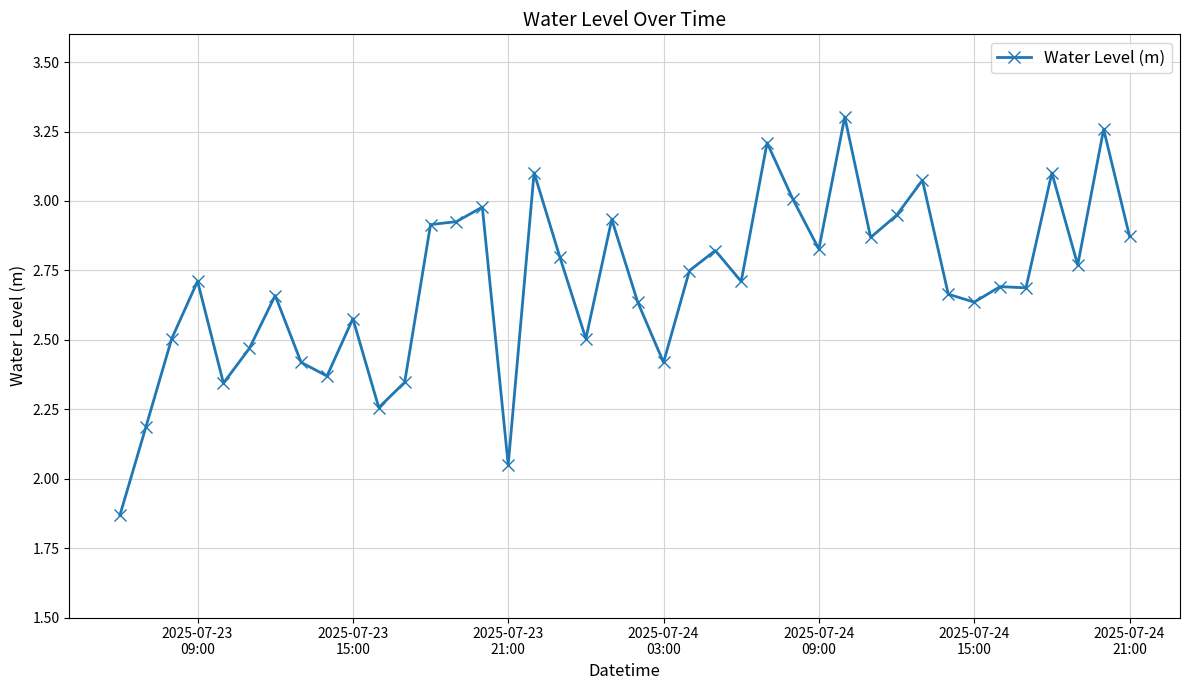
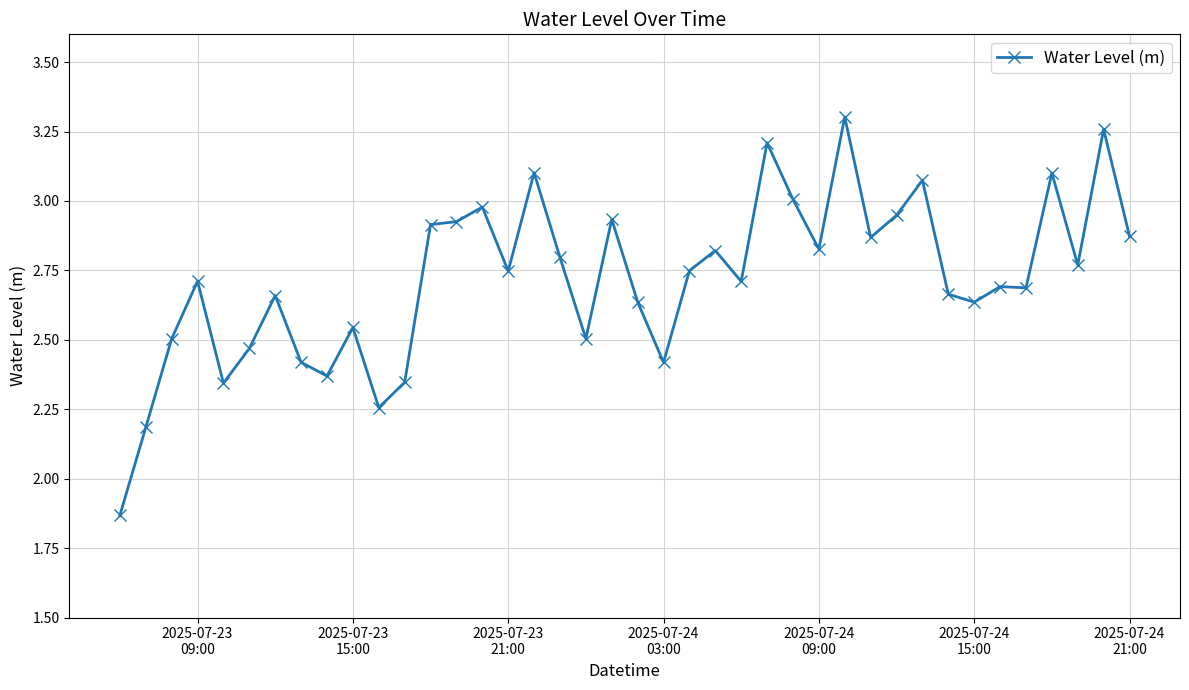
  {
    "2025-07-23 09:00": 2.71,
-   "2025-07-23 15:00": 2.58,
-   "2025-07-23 21:00": 2.05,
+   "2025-07-23 15:00": 2.54,
+   "2025-07-23 21:00": 2.75,
    "2025-07-24 03:00": 2.42,
    "2025-07-24 09:00": 2.83,
    "2025-07-24 15:00": 2.64,
    "2025-07-24 21:00": 2.87
  }
